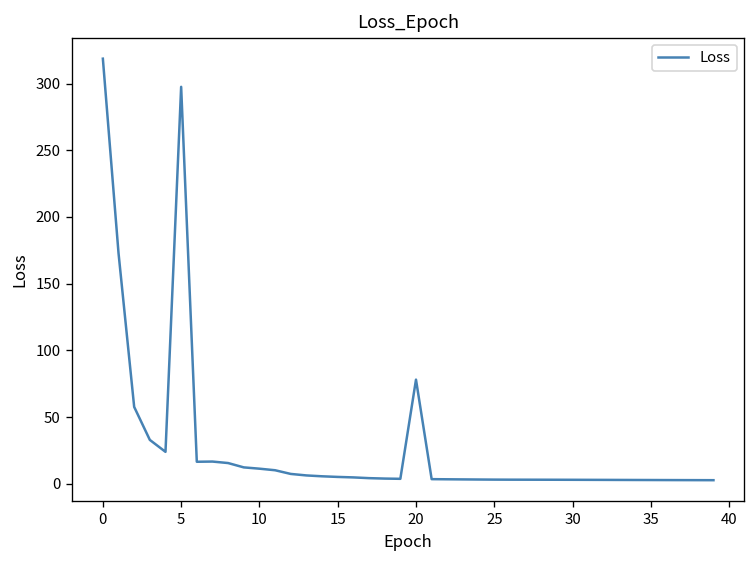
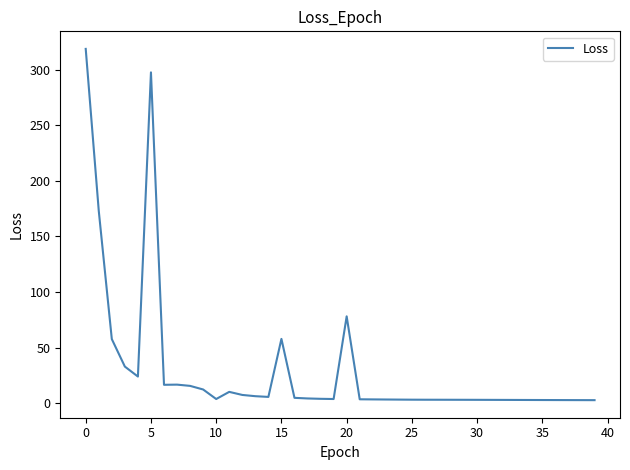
  {
    "0": 319,
    "5": 298,
-   "10": 11,
-   "15": 5,
+   "10": 4,
+   "15": 58,
    "20": 78,
    "25": 3,
    "30": 3,
    "35": 3
  }
